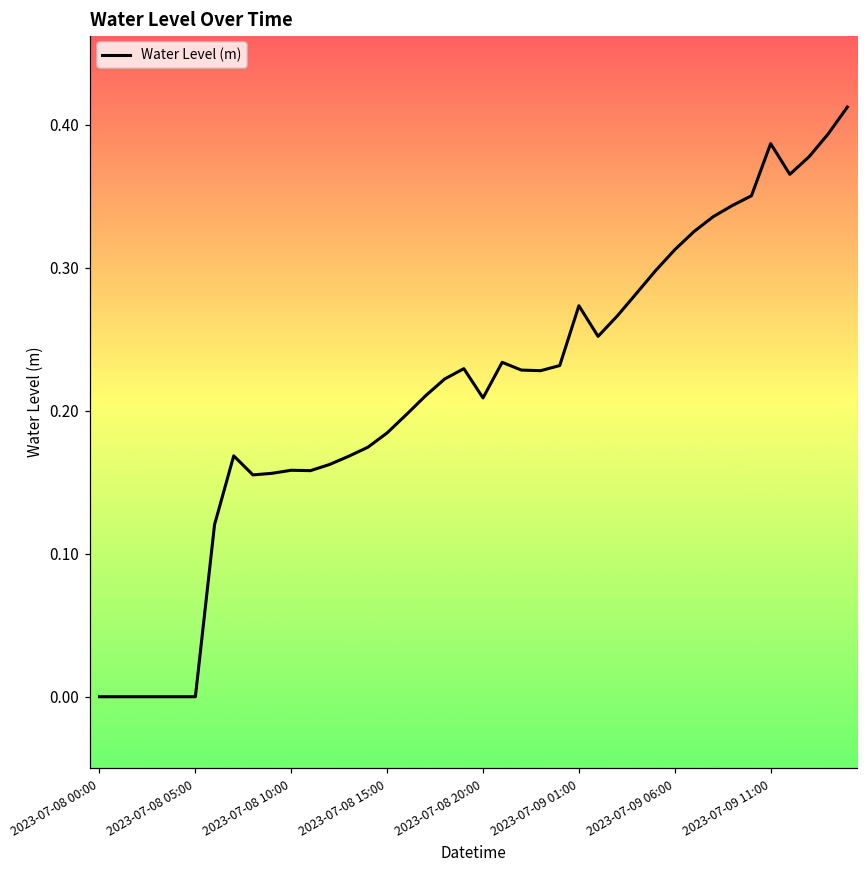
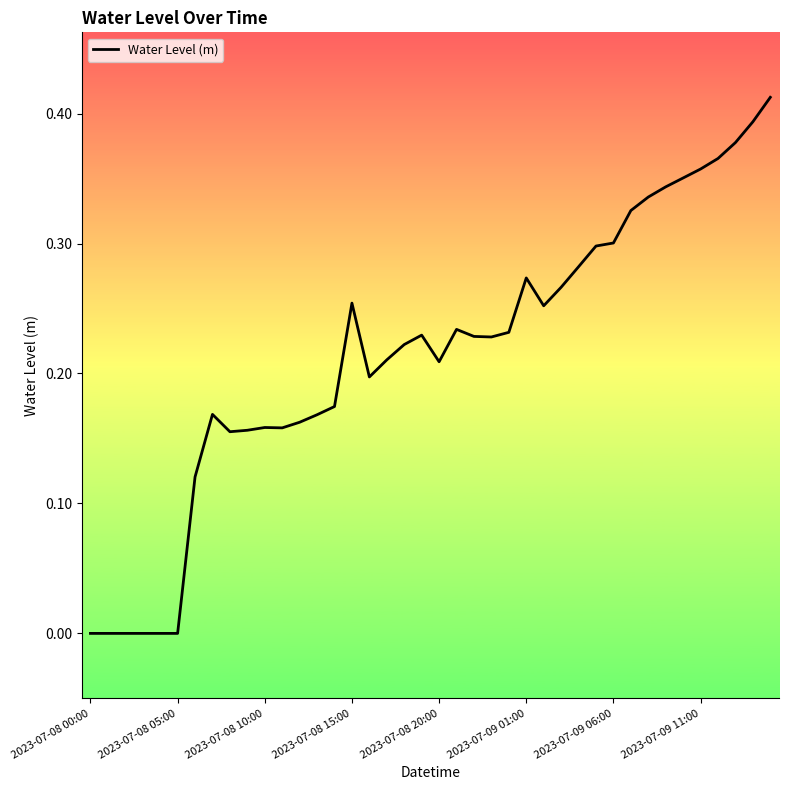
  {
    "2023-07-08 00:00": 0.000,
    "2023-07-08 05:00": 0.000,
    "2023-07-08 10:00": 0.158,
-   "2023-07-08 15:00": 0.185,
+   "2023-07-08 15:00": 0.254,
    "2023-07-08 20:00": 0.209,
    "2023-07-09 01:00": 0.274,
-   "2023-07-09 06:00": 0.313,
-   "2023-07-09 11:00": 0.387
+   "2023-07-09 06:00": 0.300,
+   "2023-07-09 11:00": 0.357
  }
